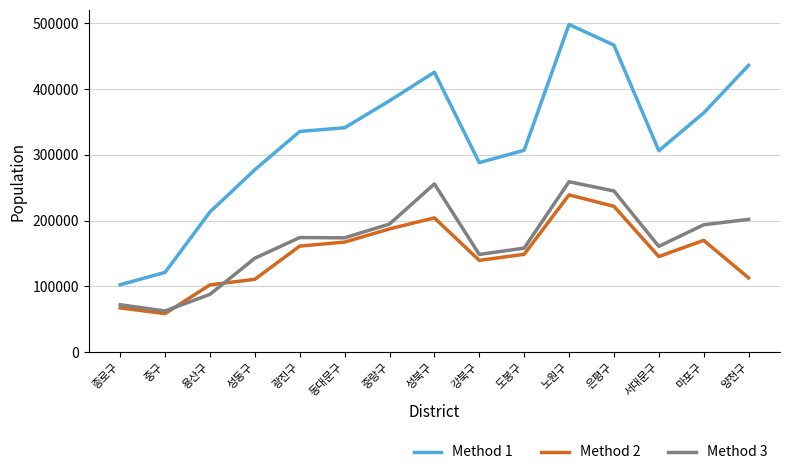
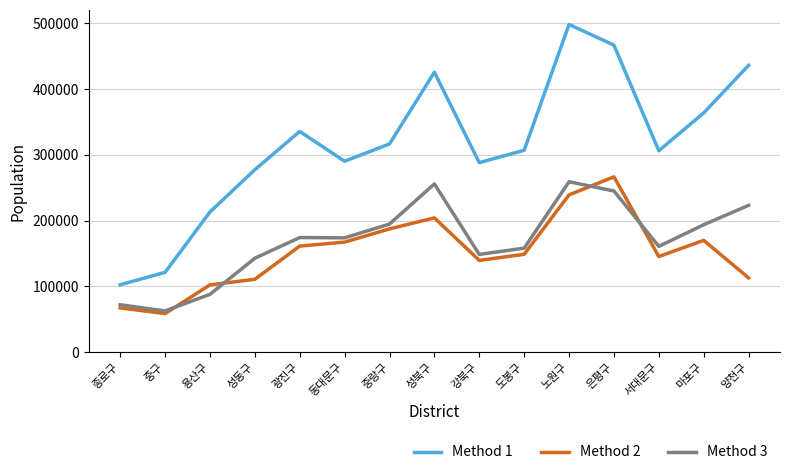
  {
    "Method 1": {
      "종로구": 100000,
      "중구": 120000,
      "용산구": 210000,
      "성동구": 280000,
      "광진구": 340000,
-     "동대문구": 340000,
-     "중랑구": 380000,
+     "동대문구": 290000,
+     "중랑구": 320000,
      "성북구": 430000,
      "강북구": 290000,
      "도봉구": 310000,
      "노원구": 500000,
      "은평구": 470000,
      "서대문구": 310000,
      "마포구": 360000,
      "양천구": 440000
    },
    "Method 2": {
      "종로구": 70000,
      "중구": 60000,
      "용산구": 100000,
      "성동구": 110000,
      "광진구": 160000,
      "동대문구": 170000,
      "중랑구": 190000,
      "성북구": 200000,
      "강북구": 140000,
      "도봉구": 150000,
      "노원구": 240000,
-     "은평구": 220000,
+     "은평구": 270000,
      "서대문구": 150000,
      "마포구": 170000,
      "양천구": 110000
    },
    "Method 3": {
      "종로구": 70000,
      "중구": 60000,
      "용산구": 90000,
      "성동구": 140000,
      "광진구": 170000,
      "동대문구": 170000,
      "중랑구": 190000,
      "성북구": 260000,
      "강북구": 150000,
      "도봉구": 160000,
      "노원구": 260000,
      "은평구": 250000,
      "서대문구": 160000,
      "마포구": 190000,
-     "양천구": 200000
+     "양천구": 220000
    }
  }
